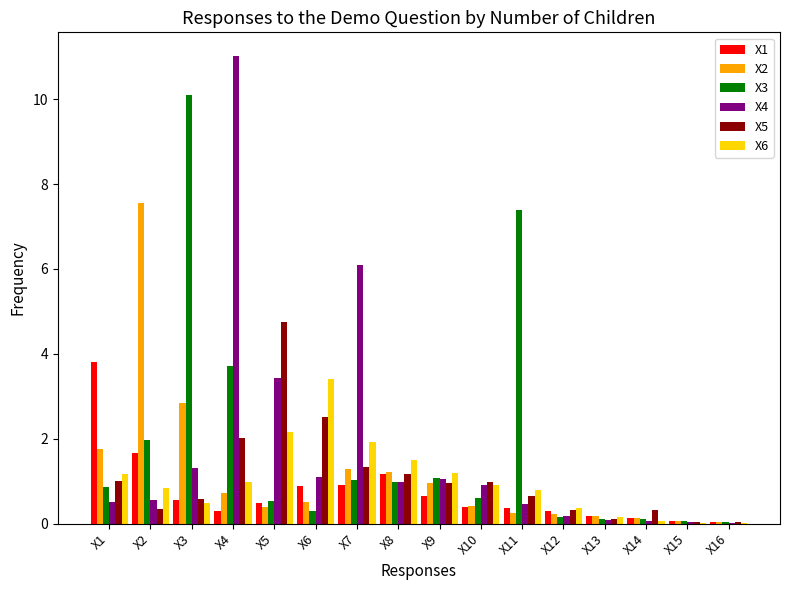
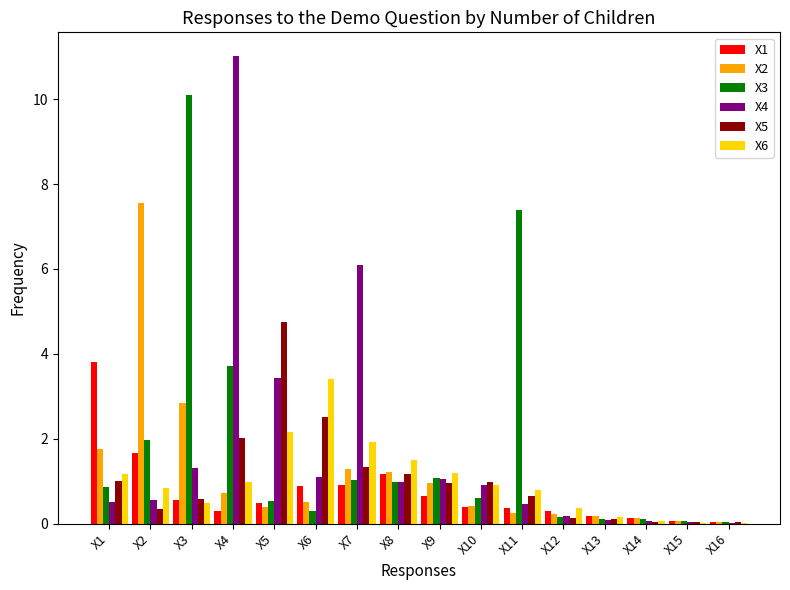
  {
    "X1": {
      "X1": 3.8,
      "X2": 1.7,
      "X3": 0.6,
      "X4": 0.3,
      "X5": 0.5,
      "X6": 0.9,
      "X7": 0.9,
      "X8": 1.2,
      "X9": 0.7,
      "X10": 0.4,
      "X11": 0.4,
      "X12": 0.3,
      "X13": 0.2,
      "X14": 0.1,
      "X15": 0.1
    },
    "X3": {
      "X1": 0.9,
      "X2": 2.0,
      "X3": 10.1,
      "X4": 3.7,
      "X5": 0.5,
      "X6": 0.3,
      "X7": 1.0,
      "X8": 1.0,
      "X9": 1.1,
      "X10": 0.6,
      "X11": 7.4,
      "X12": 0.2,
      "X13": 0.1,
      "X14": 0.1,
      "X15": 0.1
    },
    "X4": {
      "X1": 0.5,
      "X2": 0.6,
      "X3": 1.3,
      "X4": 11.0,
      "X5": 3.4,
      "X6": 1.1,
      "X7": 6.1,
      "X8": 1.0,
      "X9": 1.1,
      "X10": 0.9,
      "X11": 0.5,
      "X12": 0.2,
      "X13": 0.1
    },
    "X5": {
      "X1": 1.0,
      "X2": 0.4,
      "X3": 0.6,
      "X4": 2.0,
      "X5": 4.7,
      "X6": 2.5,
      "X7": 1.3,
      "X8": 1.2,
      "X9": 1.0,
      "X10": 1.0,
      "X11": 0.7,
-     "X12": 0.3,
+     "X12": 0.1,
      "X13": 0.1,
-     "X14": 0.3
+     "X14": 0.0
    }
  }
